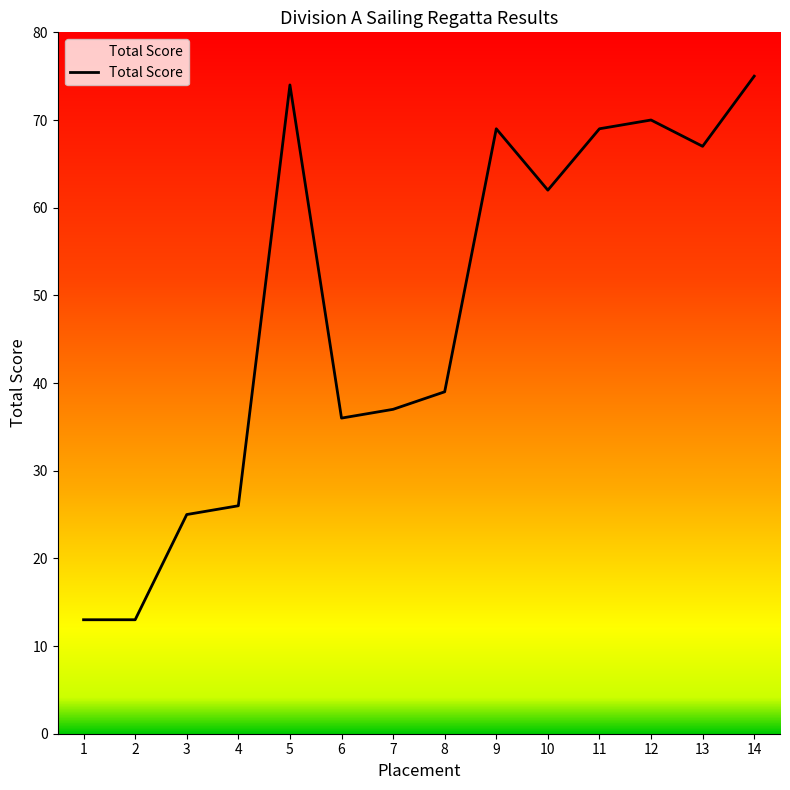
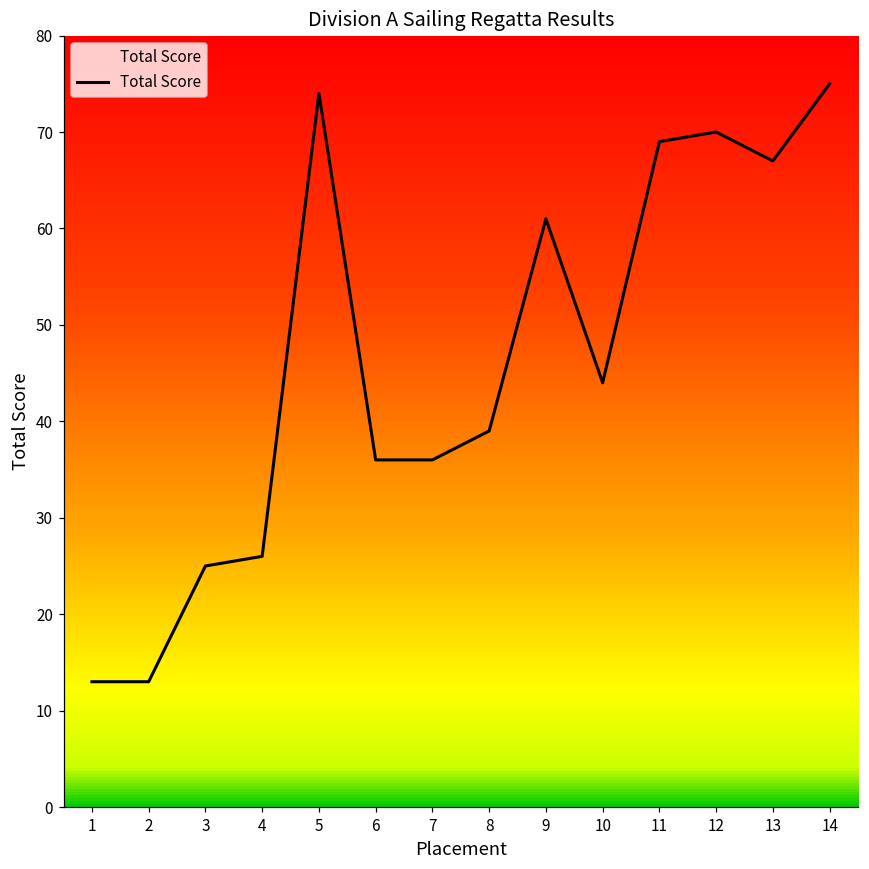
  {
    "1": 13,
    "2": 13,
    "3": 25,
    "4": 26,
    "5": 74,
    "6": 36,
-   "7": 37,
+   "7": 36,
    "8": 39,
-   "9": 69,
-   "10": 62,
+   "9": 61,
+   "10": 44,
    "11": 69,
    "12": 70,
    "13": 67,
    "14": 75
  }
